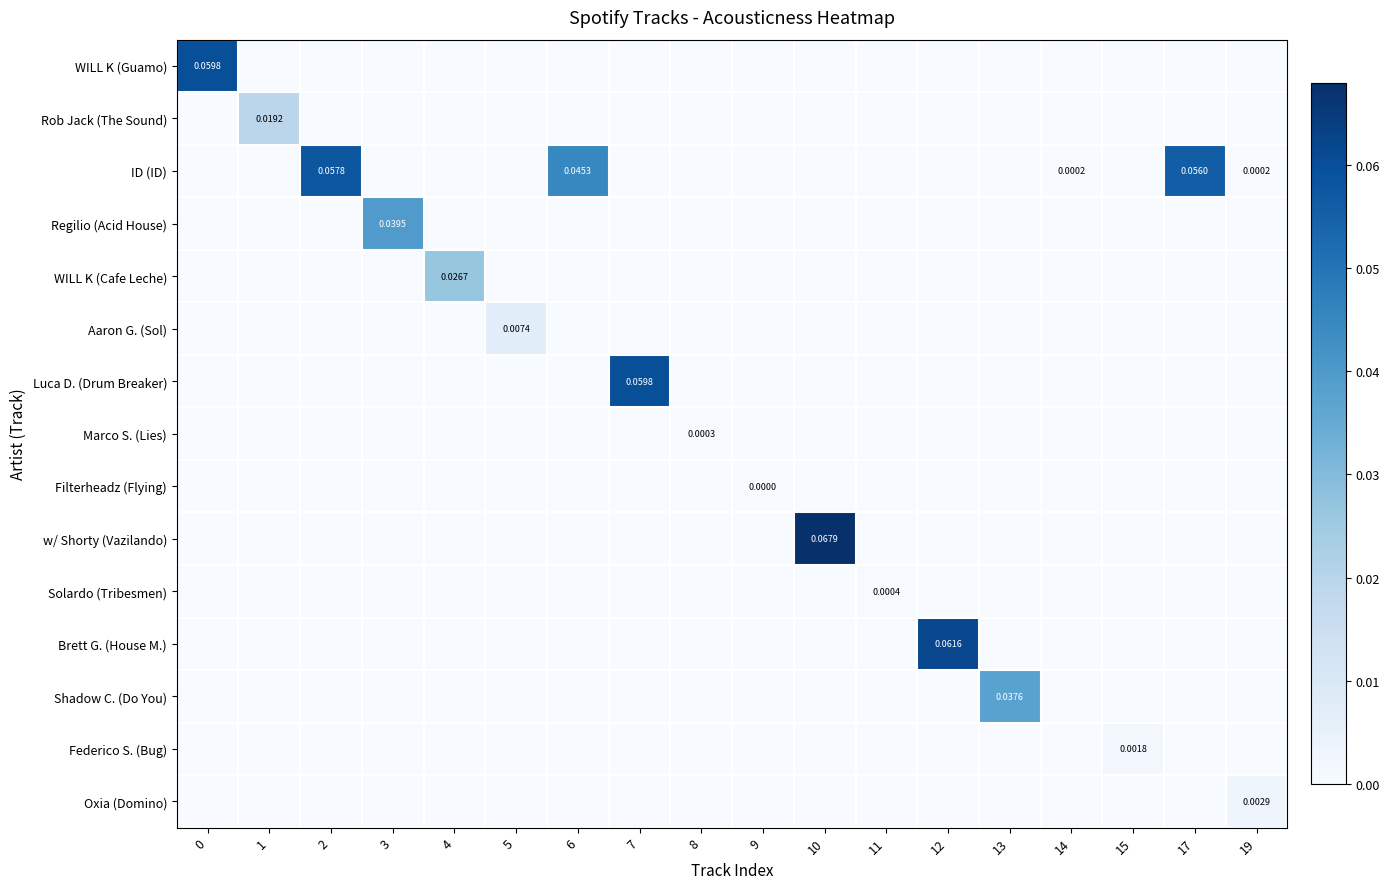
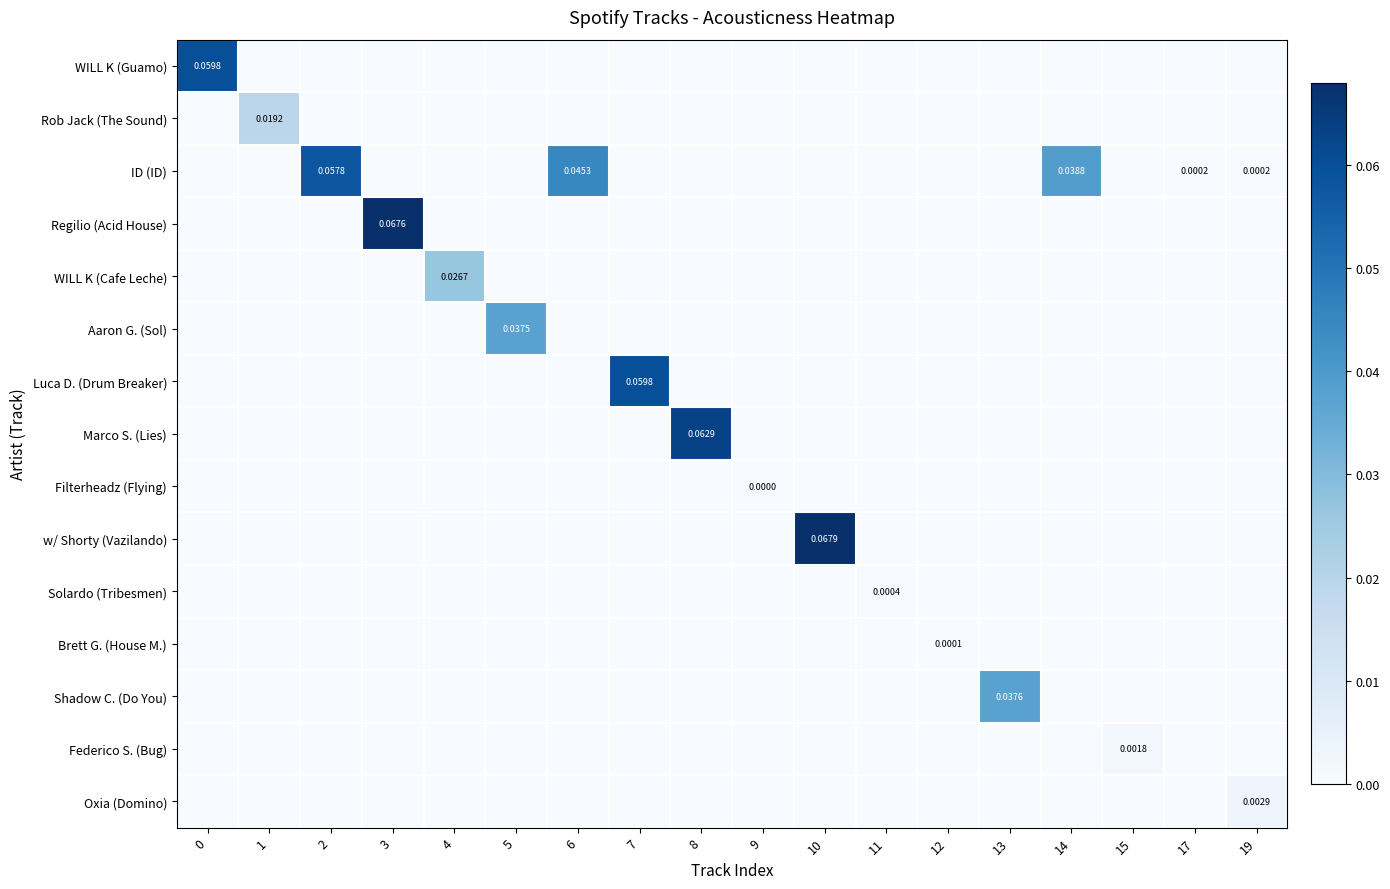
  {
    "WILL K (Guamo)": {
      "0": 0.0598
    },
    "Rob Jack (The Sound)": {
      "1": 0.0192
    },
    "ID (ID)": {
      "2": 0.0578,
      "6": 0.0453,
-     "14": 0.0002,
-     "17": 0.0560,
+     "14": 0.0388,
+     "17": 0.0002,
      "19": 0.0002
    },
    "Regilio (Acid House)": {
-     "3": 0.0395
+     "3": 0.0676
    },
    "WILL K (Cafe Leche)": {
      "4": 0.0267
    },
    "Aaron G. (Sol)": {
-     "5": 0.0074
+     "5": 0.0375
    },
    "Luca D. (Drum Breaker)": {
      "7": 0.0598
    },
    "Marco S. (Lies)": {
-     "8": 0.0003
+     "8": 0.0629
    },
    "Filterheadz (Flying)": {
      "9": 0.0000
    },
    "w/ Shorty (Vazilando)": {
      "10": 0.0679
    },
    "Solardo (Tribesmen)": {
      "11": 0.0004
    },
    "Brett G. (House M.)": {
-     "12": 0.0616
+     "12": 0.0001
    },
    "Shadow C. (Do You)": {
      "13": 0.0376
    },
    "Federico S. (Bug)": {
      "15": 0.0018
    },
    "Oxia (Domino)": {
      "19": 0.0029
    }
  }
